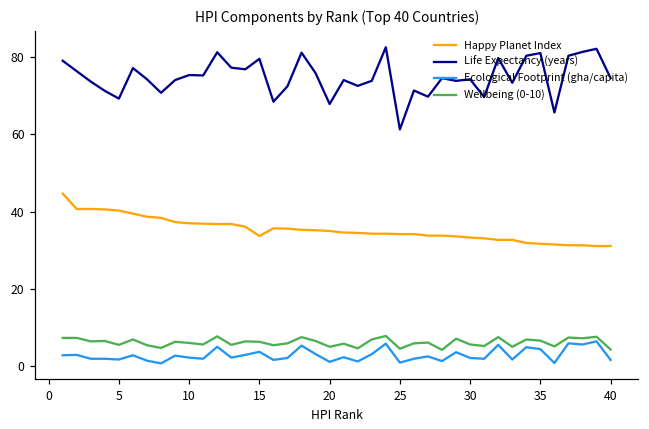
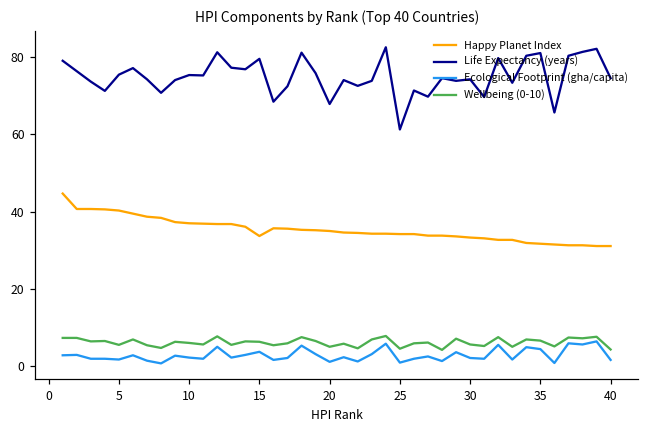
  {
    "Happy Planet Index": {
      "5": 40,
      "10": 37,
      "15": 34,
      "20": 35,
      "25": 34,
      "30": 33,
      "35": 32,
      "40": 31
    },
    "Life Expectancy (years)": {
-     "5": 69,
+     "5": 76,
      "10": 75,
      "15": 80,
      "20": 68,
      "25": 61,
      "30": 74,
      "35": 81,
      "40": 75
    },
    "Ecological Footprint (gha/capita)": {
      "5": 2,
      "10": 2,
      "15": 4,
      "20": 1,
      "25": 1,
      "30": 2,
      "35": 4,
      "40": 2
    },
    "Wellbeing (0-10)": {
      "5": 6,
      "10": 6,
      "15": 6,
      "20": 5,
      "25": 5,
      "30": 6,
      "35": 7,
      "40": 4
    }
  }
